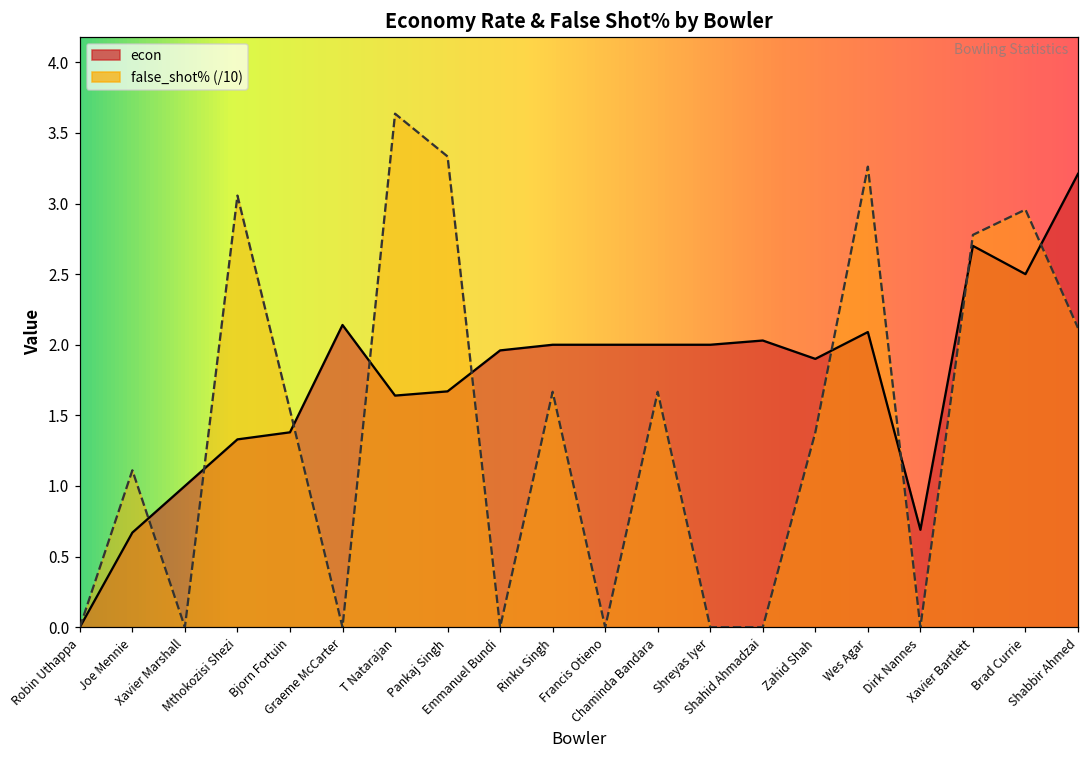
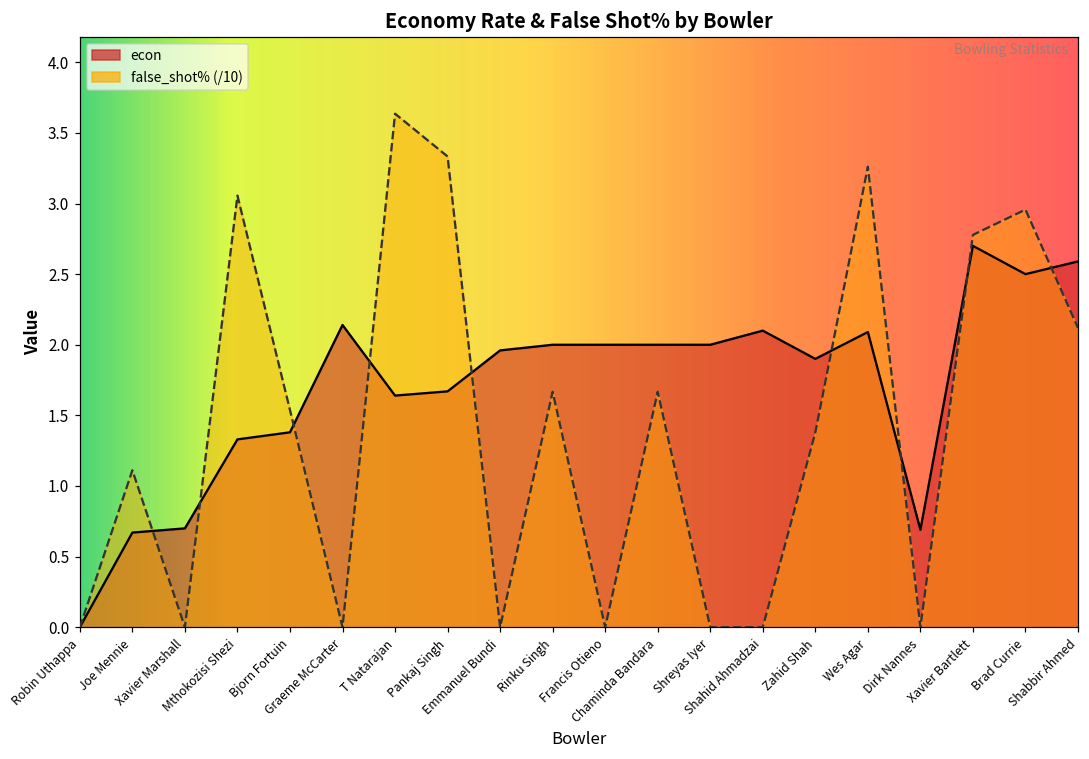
  {
    "econ": {
      "Joe Mennie": 0.67,
-     "Xavier Marshall": 1.0,
+     "Xavier Marshall": 0.7,
      "Mthokozisi Shezi": 1.33,
      "Bjorn Fortuin": 1.38,
      "Graeme McCarter": 2.14,
      "T Natarajan": 1.64,
      "Pankaj Singh": 1.67,
      "Emmanuel Bundi": 1.96,
      "Rinku Singh": 2.00,
      "Francis Otieno": 2.00,
      "Chaminda Bandara": 2.00,
      "Shreyas Iyer": 2.00,
-     "Shahid Ahmadzai": 2.03,
+     "Shahid Ahmadzai": 2.10,
      "Zahid Shah": 1.90,
      "Wes Agar": 2.09,
      "Dirk Nannes": 0.69,
      "Xavier Bartlett": 2.70,
      "Brad Currie": 2.50,
-     "Shabbir Ahmed": 3.21
+     "Shabbir Ahmed": 2.59
    }
  }
